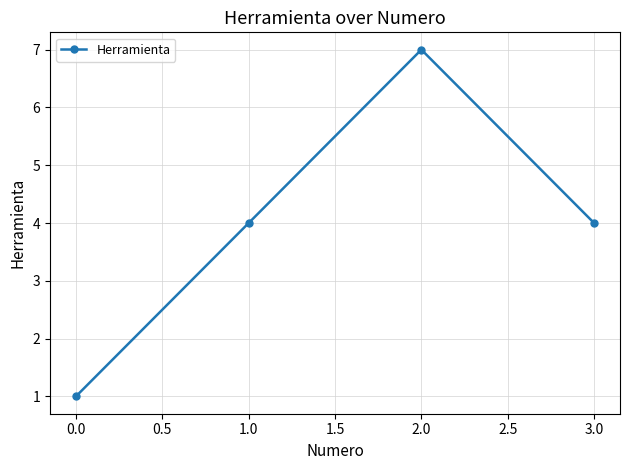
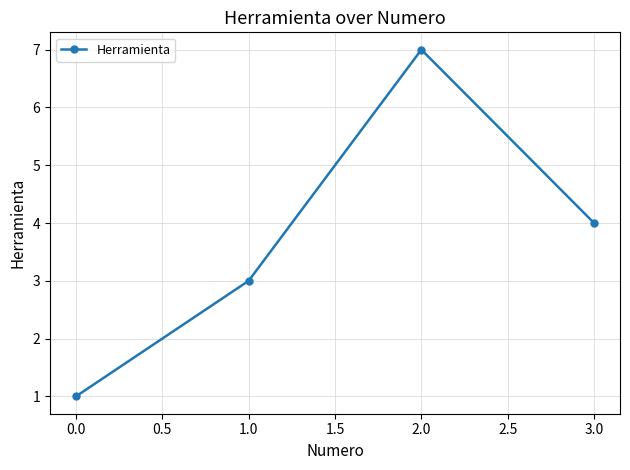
  {
    "0.0": 1,
-   "1.0": 4,
+   "1.0": 3,
    "2.0": 7,
    "3.0": 4
  }
